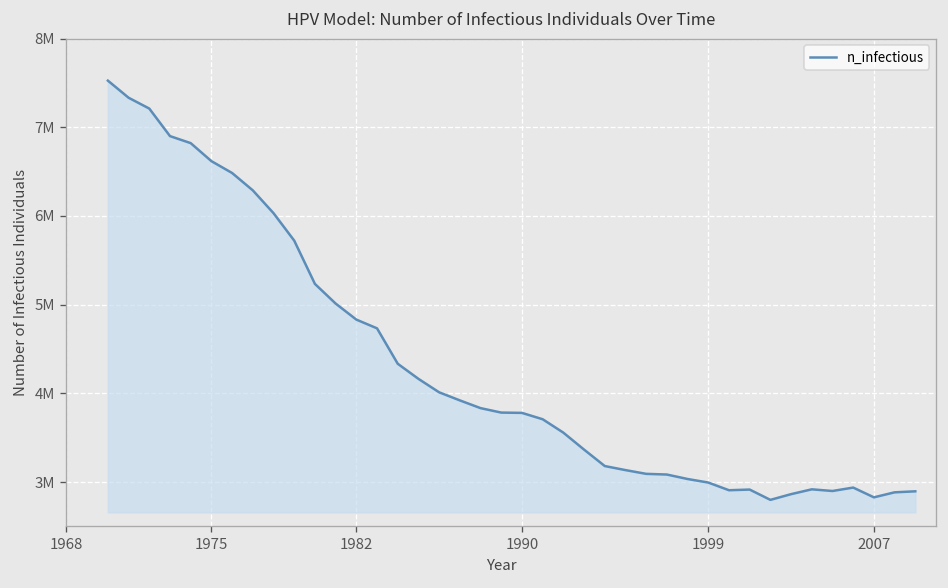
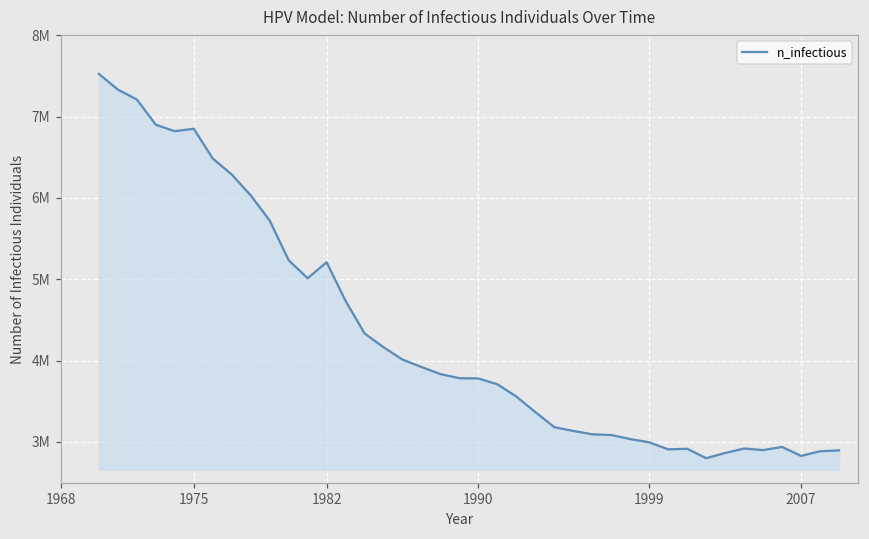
  {
-   "1975": 6600000,
-   "1982": 4800000,
+   "1975": 6900000,
+   "1982": 5200000,
    "1990": 3800000,
    "1999": 3000000,
    "2007": 2800000
  }
